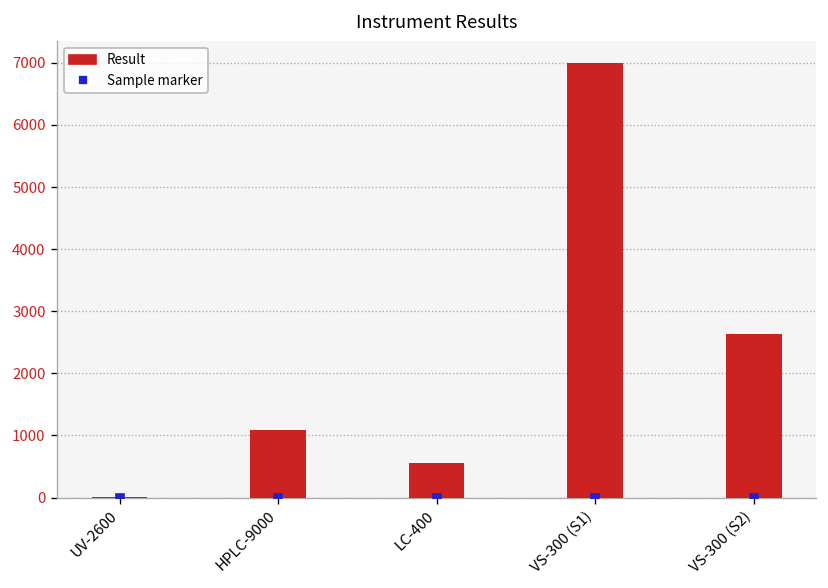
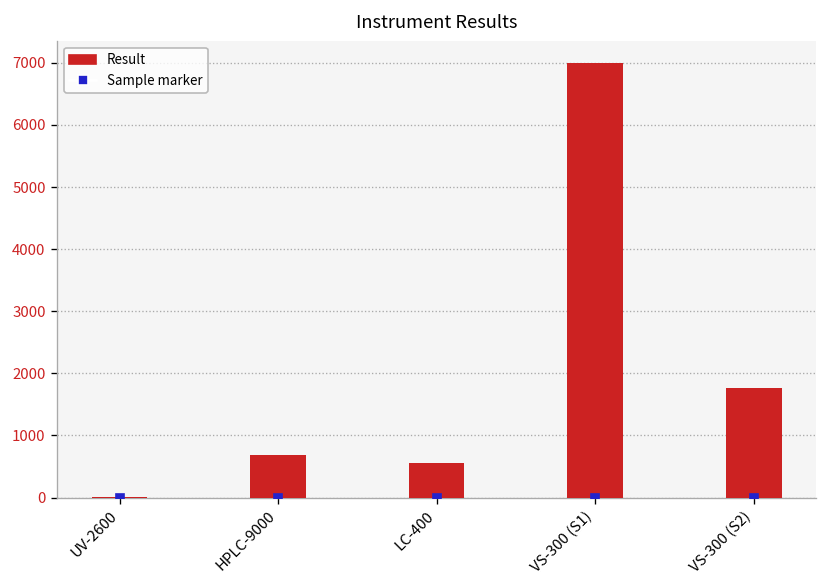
  {
    "Result": {
-     "HPLC-9000": 1100,
+     "HPLC-9000": 700,
      "LC-400": 600,
      "VS-300 (S1)": 7000,
-     "VS-300 (S2)": 2600
+     "VS-300 (S2)": 1800
    }
  }
